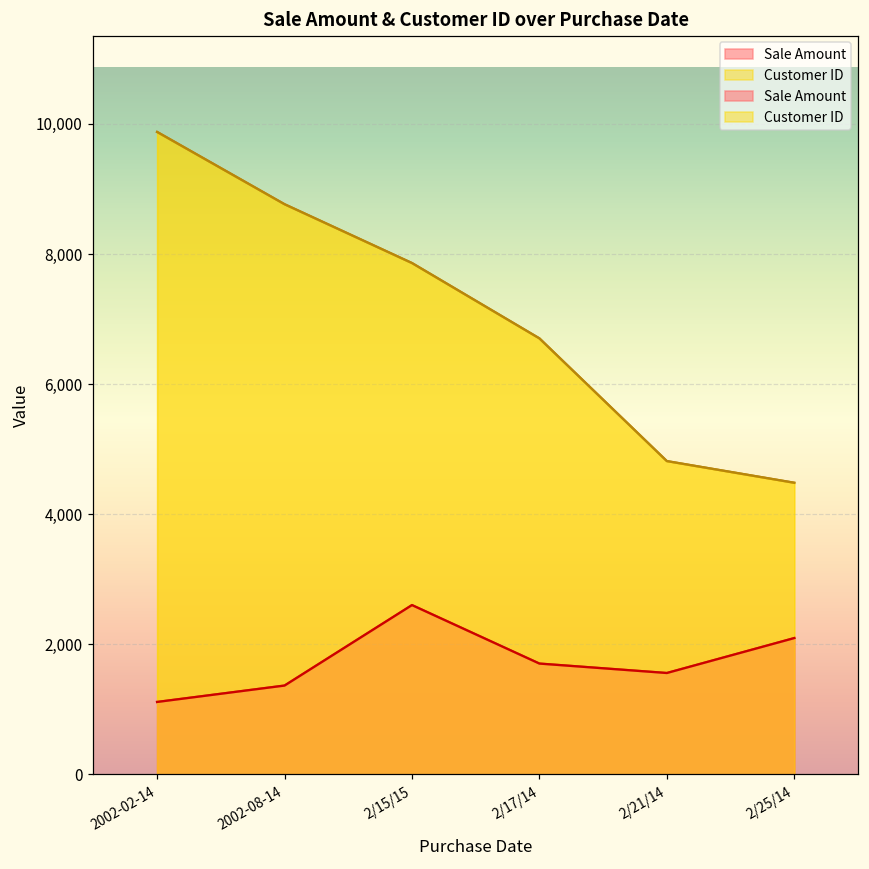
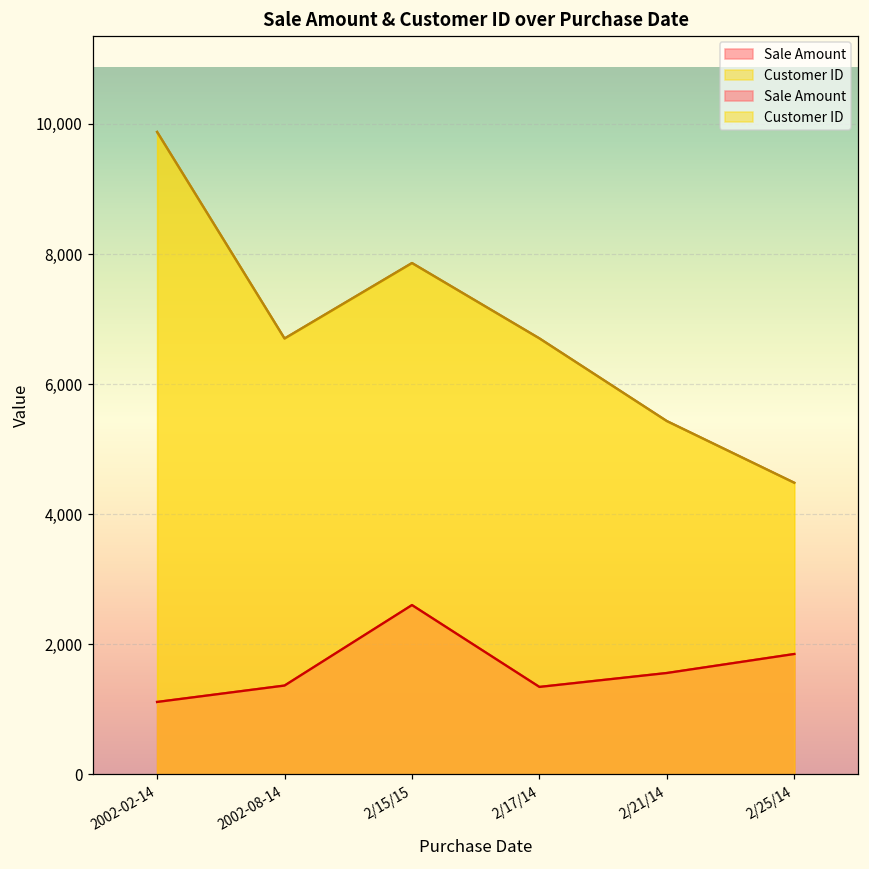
  {
    "Sale Amount": {
      "2002-02-14": "1,100",
      "2002-08-14": "1,400",
      "2/15/15": "2,600",
-     "2/17/14": "1,700",
+     "2/17/14": "1,300",
      "2/21/14": "1,600",
-     "2/25/14": "2,100"
+     "2/25/14": "1,900"
    },
    "Customer ID": {
      "2002-02-14": "9,900",
-     "2002-08-14": "8,800",
+     "2002-08-14": "6,700",
      "2/15/15": "7,900",
      "2/17/14": "6,700",
-     "2/21/14": "4,800",
+     "2/21/14": "5,400",
      "2/25/14": "4,500"
    }
  }
